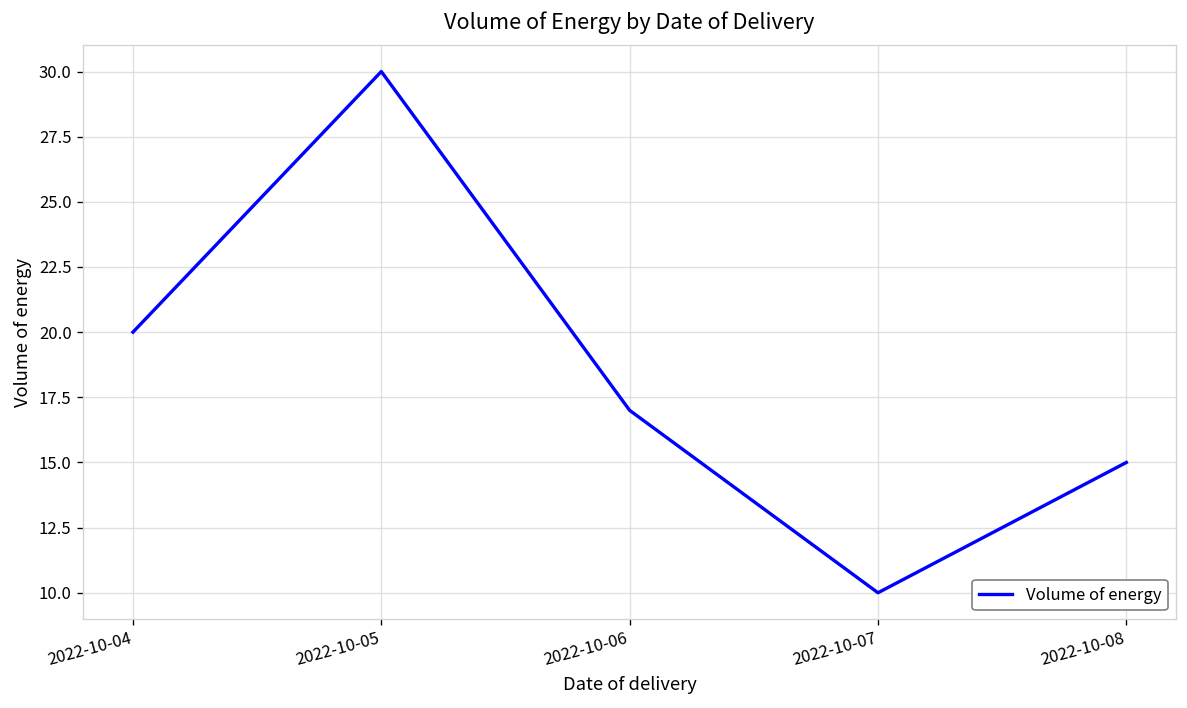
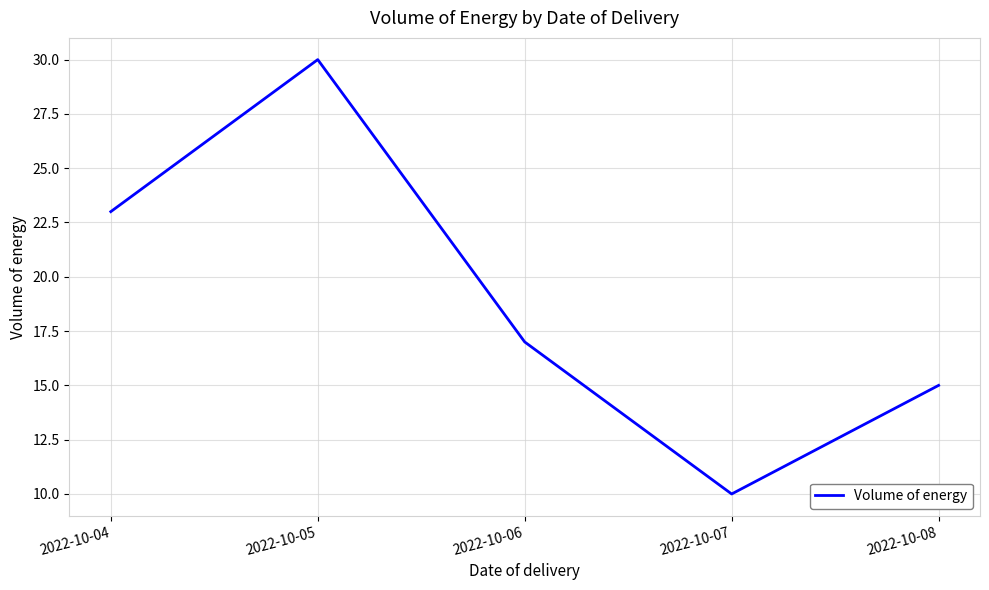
  {
-   "2022-10-04": 20,
+   "2022-10-04": 23,
    "2022-10-05": 30,
    "2022-10-06": 17,
    "2022-10-07": 10,
    "2022-10-08": 15
  }
